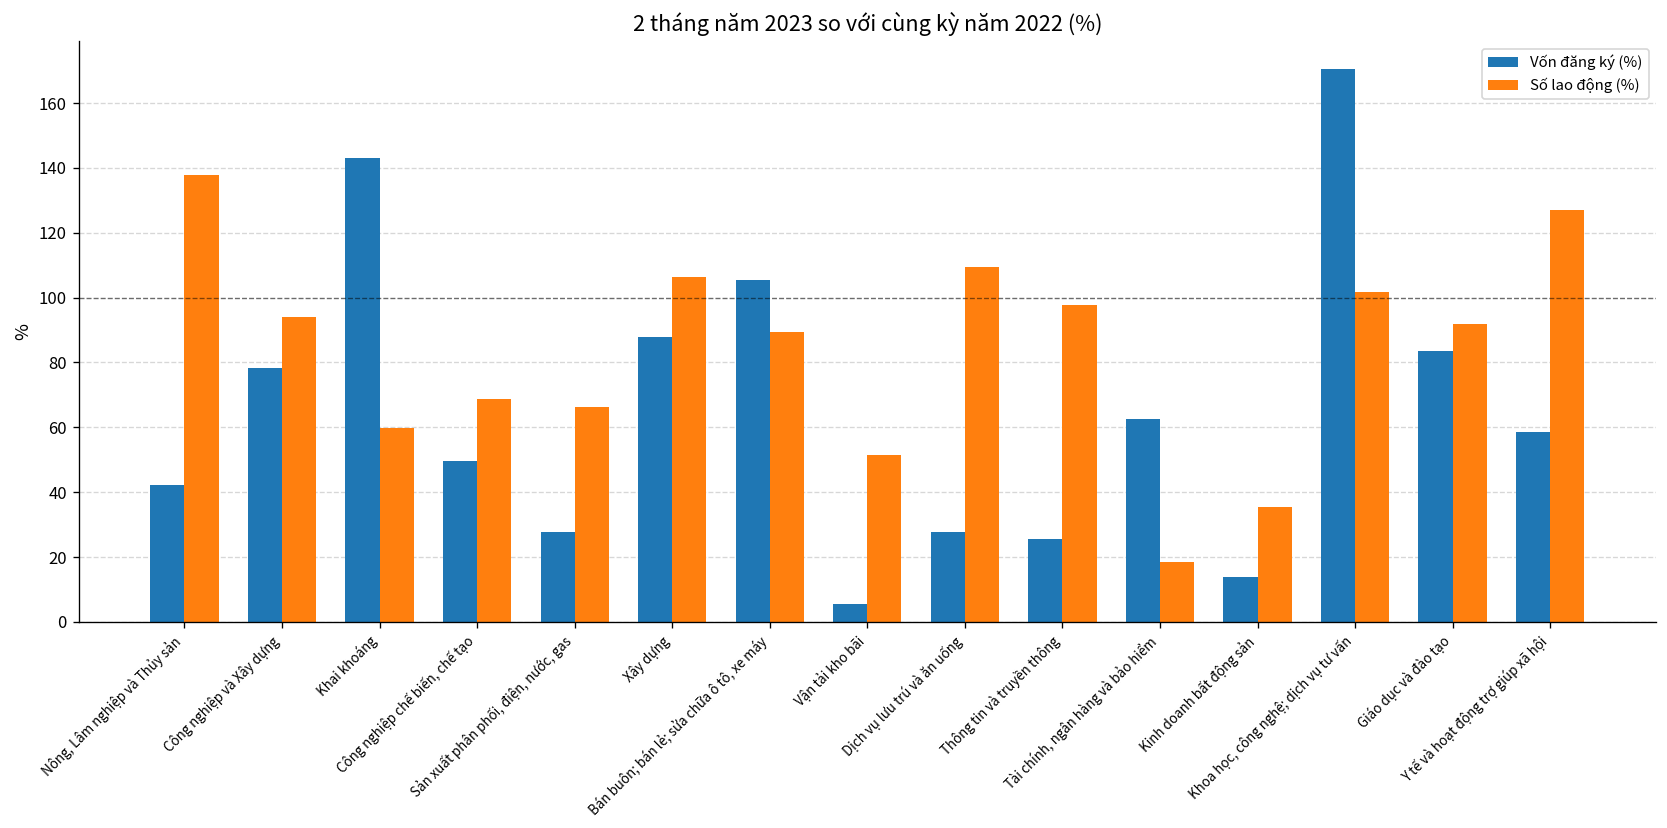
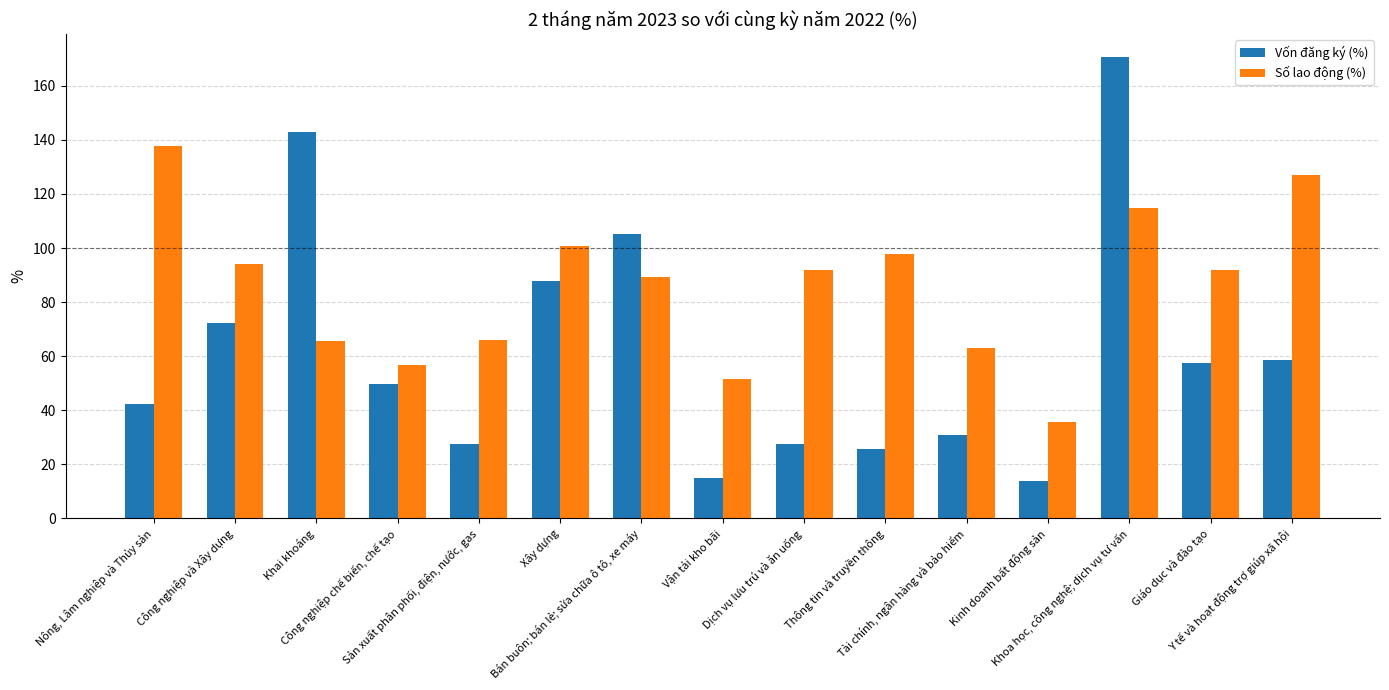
  {
    "Vốn đăng ký (%)": {
      "Nông, Lâm nghiệp và Thủy sản": 42,
-     "Công nghiệp và Xây dựng": 78,
+     "Công nghiệp và Xây dựng": 72,
      "Khai khoáng": 143,
      "Công nghiệp chế biến, chế tạo": 50,
      "Sản xuất phân phối, điện, nước, gas": 28,
      "Xây dựng": 88,
      "Bán buôn; bán lẻ; sửa chữa ô tô, xe máy": 105,
-     "Vận tải kho bãi": 6,
+     "Vận tải kho bãi": 15,
      "Dịch vụ lưu trú và ăn uống": 28,
      "Thông tin và truyền thông": 26,
-     "Tài chính, ngân hàng và bảo hiểm": 63,
+     "Tài chính, ngân hàng và bảo hiểm": 31,
      "Kinh doanh bất động sản": 14,
      "Khoa học, công nghệ; dịch vụ tư vấn": 171,
-     "Giáo dục và đào tạo": 83,
+     "Giáo dục và đào tạo": 57,
      "Y tế và hoạt động trợ giúp xã hội": 59
    },
    "Số lao động (%)": {
      "Nông, Lâm nghiệp và Thủy sản": 138,
      "Công nghiệp và Xây dựng": 94,
-     "Khai khoáng": 60,
-     "Công nghiệp chế biến, chế tạo": 69,
+     "Khai khoáng": 65,
+     "Công nghiệp chế biến, chế tạo": 57,
      "Sản xuất phân phối, điện, nước, gas": 66,
-     "Xây dựng": 106,
+     "Xây dựng": 101,
      "Bán buôn; bán lẻ; sửa chữa ô tô, xe máy": 89,
      "Vận tải kho bãi": 52,
-     "Dịch vụ lưu trú và ăn uống": 109,
+     "Dịch vụ lưu trú và ăn uống": 92,
      "Thông tin và truyền thông": 98,
-     "Tài chính, ngân hàng và bảo hiểm": 19,
+     "Tài chính, ngân hàng và bảo hiểm": 63,
      "Kinh doanh bất động sản": 35,
-     "Khoa học, công nghệ; dịch vụ tư vấn": 102,
+     "Khoa học, công nghệ; dịch vụ tư vấn": 115,
      "Giáo dục và đào tạo": 92,
      "Y tế và hoạt động trợ giúp xã hội": 127
    }
  }
